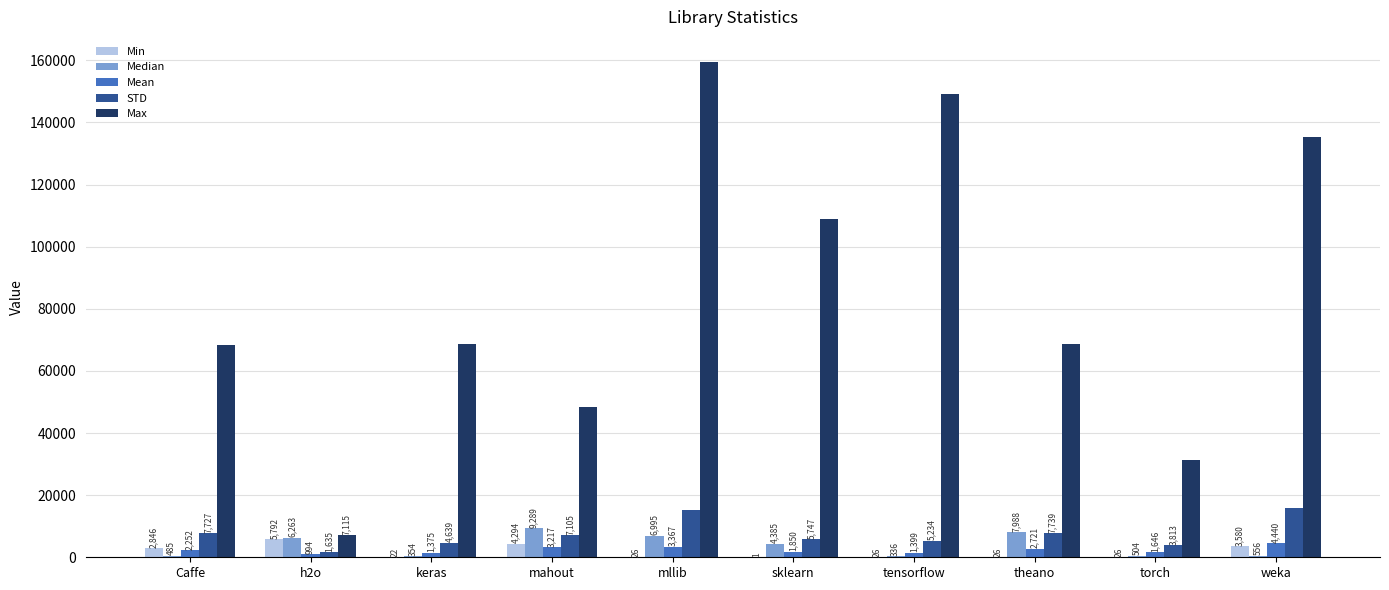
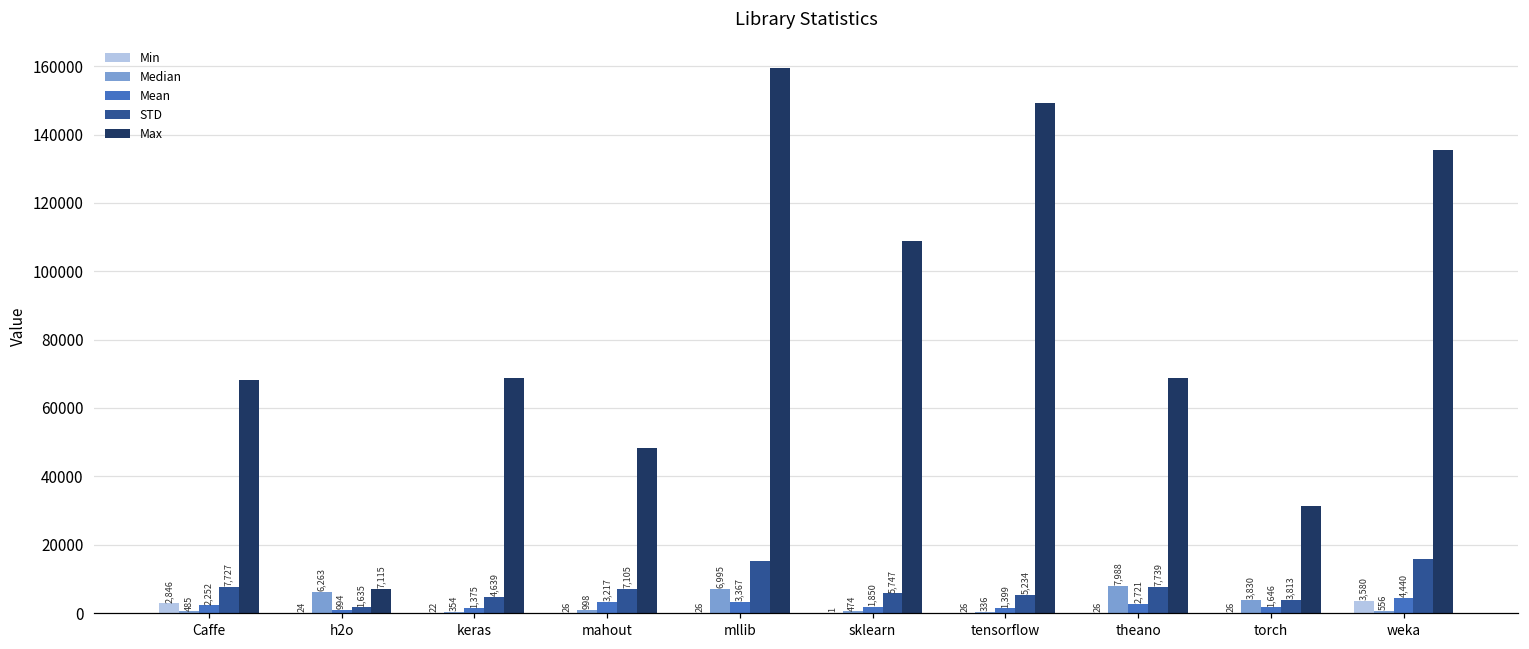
  {
    "Min": {
      "Caffe": "2,846",
-     "h2o": "5,792",
+     "h2o": "24",
      "keras": "22",
-     "mahout": "4,294",
+     "mahout": "26",
      "mllib": "26",
      "sklearn": "1",
      "tensorflow": "26",
      "theano": "26",
      "torch": "26",
      "weka": "3,580"
    },
    "Median": {
      "Caffe": "485",
      "h2o": "6,263",
      "keras": "354",
-     "mahout": "9,289",
+     "mahout": "998",
      "mllib": "6,995",
-     "sklearn": "4,385",
+     "sklearn": "474",
      "tensorflow": "336",
      "theano": "7,988",
-     "torch": "504",
+     "torch": "3,830",
      "weka": "556"
    }
  }
